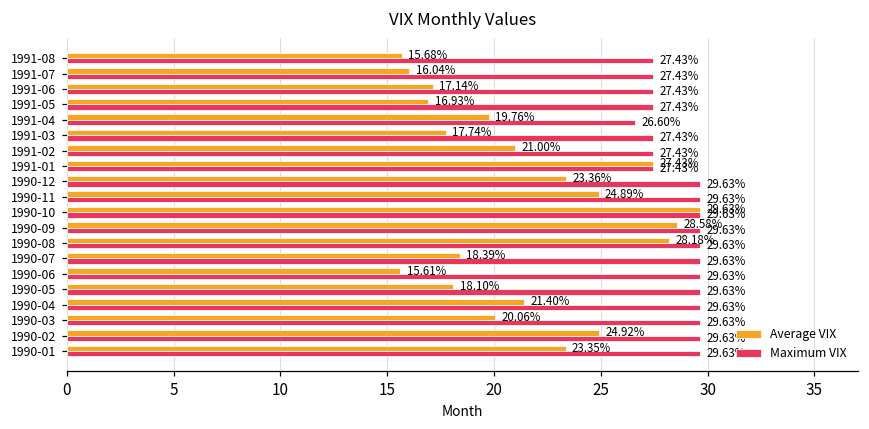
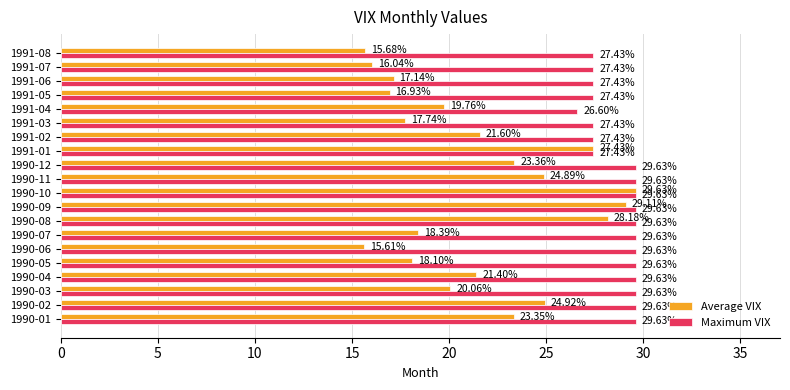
  {
    "Average VIX": {
      "1991-08": "15.68%",
      "1991-07": "16.04%",
      "1991-06": "17.14%",
      "1991-05": "16.93%",
      "1991-04": "19.76%",
      "1991-03": "17.74%",
-     "1991-02": "21.00%",
+     "1991-02": "21.60%",
      "1990-12": "23.36%",
      "1990-11": "24.89%",
-     "1990-09": "28.58%",
+     "1990-09": "29.11%",
      "1990-08": "28.18%",
      "1990-07": "18.39%",
      "1990-06": "15.61%",
      "1990-05": "18.10%",
      "1990-04": "21.40%",
      "1990-03": "20.06%",
      "1990-02": "24.92%",
      "1990-01": "23.35%"
    },
    "Maximum VIX": {
      "1991-08": "27.43%",
      "1991-07": "27.43%",
      "1991-06": "27.43%",
      "1991-05": "27.43%",
      "1991-04": "26.60%",
      "1991-03": "27.43%",
      "1991-02": "27.43%",
      "1990-12": "29.63%",
      "1990-11": "29.63%",
      "1990-08": "29.63%",
      "1990-07": "29.63%",
      "1990-06": "29.63%",
      "1990-05": "29.63%",
      "1990-04": "29.63%",
      "1990-03": "29.63%",
      "1990-02": "29.63%",
      "1990-01": "29.63%"
    }
  }
